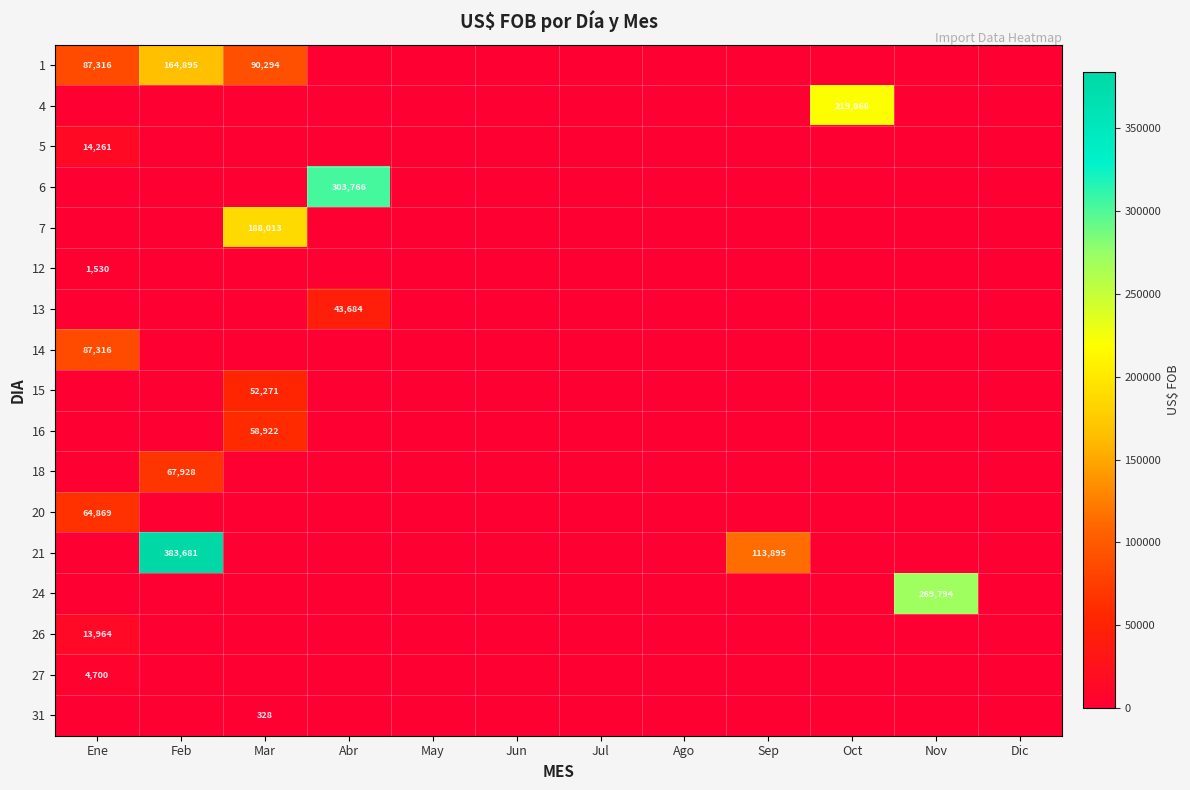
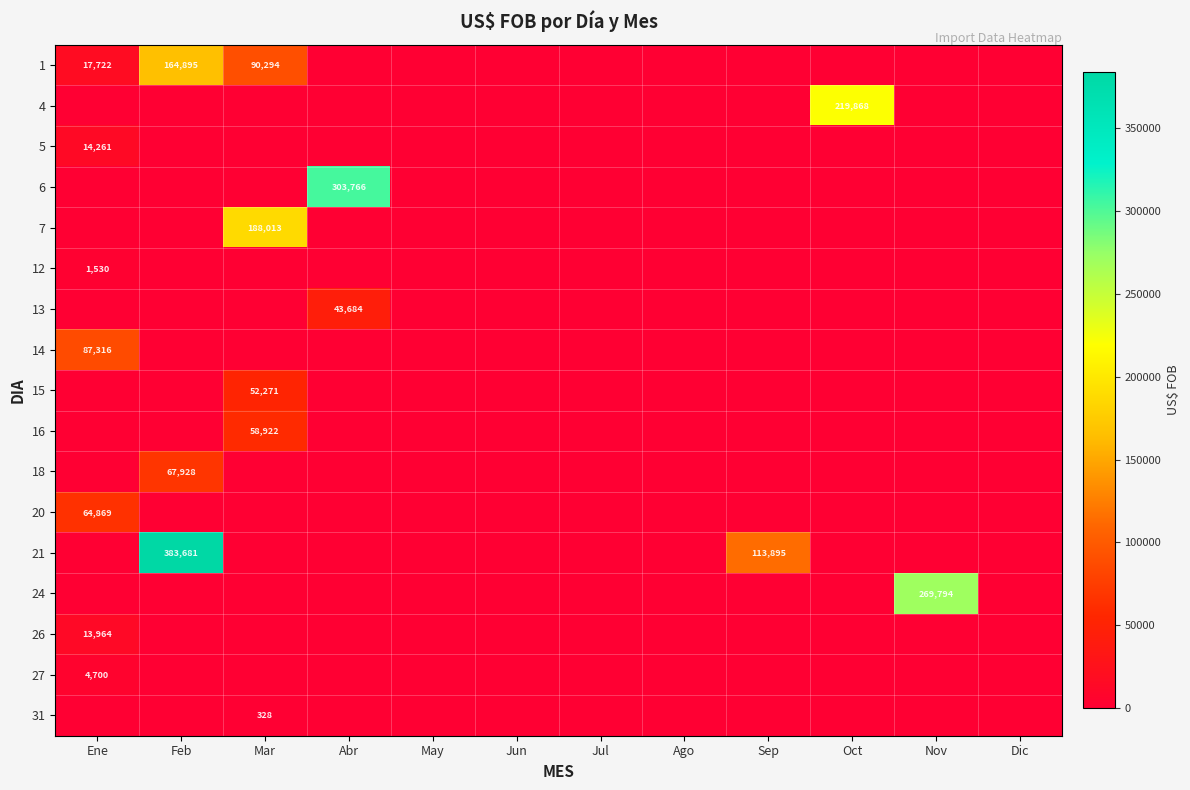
  {
    "1": {
-     "Ene": "87,316",
+     "Ene": "17,722",
      "Feb": "164,895",
      "Mar": "90,294"
    },
    "4": {
      "Oct": "219,868"
    },
    "5": {
      "Ene": "14,261"
    },
    "6": {
      "Abr": "303,766"
    },
    "7": {
      "Mar": "188,013"
    },
    "12": {
      "Ene": "1,530"
    },
    "13": {
      "Abr": "43,684"
    },
    "14": {
      "Ene": "87,316"
    },
    "15": {
      "Mar": "52,271"
    },
    "16": {
      "Mar": "58,922"
    },
    "18": {
      "Feb": "67,928"
    },
    "20": {
      "Ene": "64,869"
    },
    "21": {
      "Feb": "383,681",
      "Sep": "113,895"
    },
    "24": {
      "Nov": "269,794"
    },
    "26": {
      "Ene": "13,964"
    },
    "27": {
      "Ene": "4,700"
    },
    "31": {
      "Mar": "328"
    }
  }
